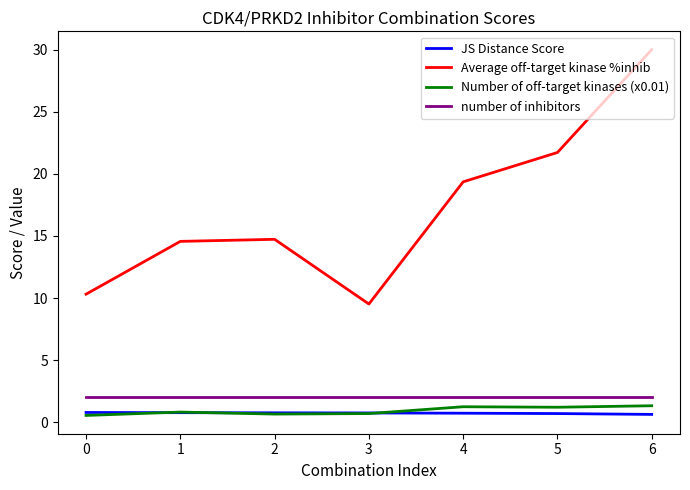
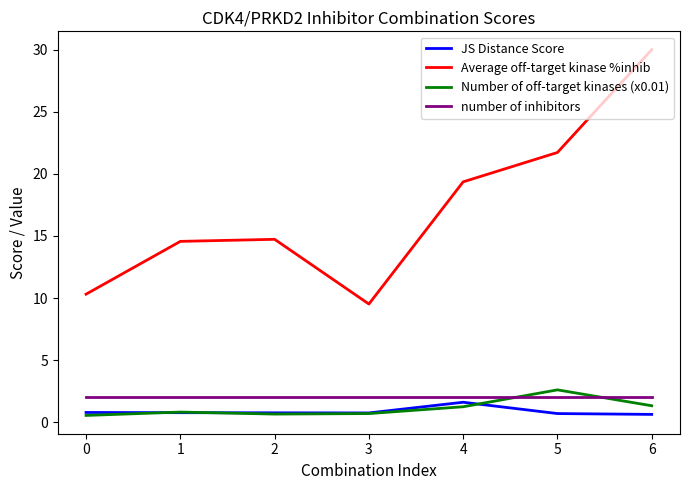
  {
    "JS Distance Score": {
      "0": 0.8,
-     "4": 0.7,
+     "4": 1.6,
      "5": 0.7,
      "6": 0.6
    },
    "Average off-target kinase %inhib": {
      "0": 10.3,
      "1": 14.6,
      "2": 14.7,
      "3": 9.5,
      "4": 19.4,
      "5": 21.7
    },
    "Number of off-target kinases (x0.01)": {
      "0": 0.5,
      "4": 1.2,
-     "5": 1.2,
+     "5": 2.6,
      "6": 1.3
    },
    "number of inhibitors": {
      "0": 2.0,
      "1": 2.0,
      "2": 2.0,
      "3": 2.0,
      "4": 2.0,
      "5": 2.0,
      "6": 2.0
    }
  }
